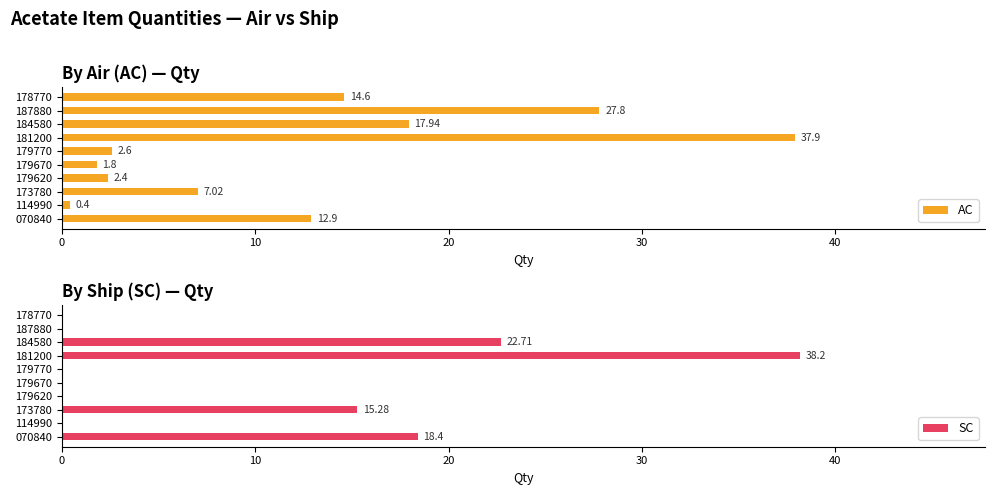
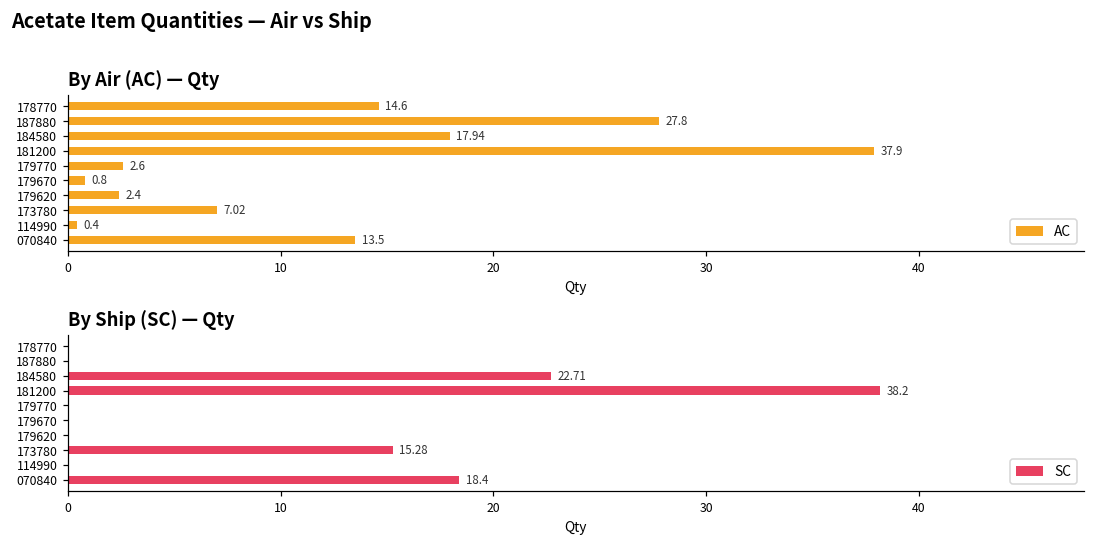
  {
    "By Air (AC) — Qty": {
      "178770": 14.6,
      "187880": 27.8,
      "184580": 17.94,
      "181200": 37.9,
      "179770": 2.6,
-     "179670": 1.8,
+     "179670": 0.8,
      "179620": 2.4,
      "173780": 7.02,
      "114990": 0.4,
-     "070840": 12.9
+     "070840": 13.5
    },
    "By Ship (SC) — Qty": {
      "184580": 22.71,
      "181200": 38.2,
      "173780": 15.28,
      "070840": 18.4
    }
  }
